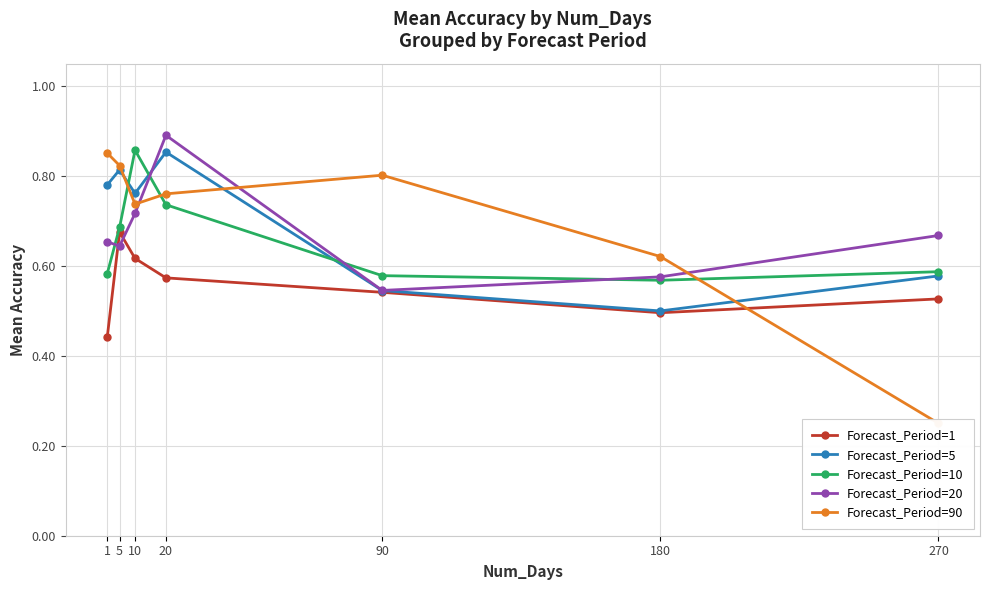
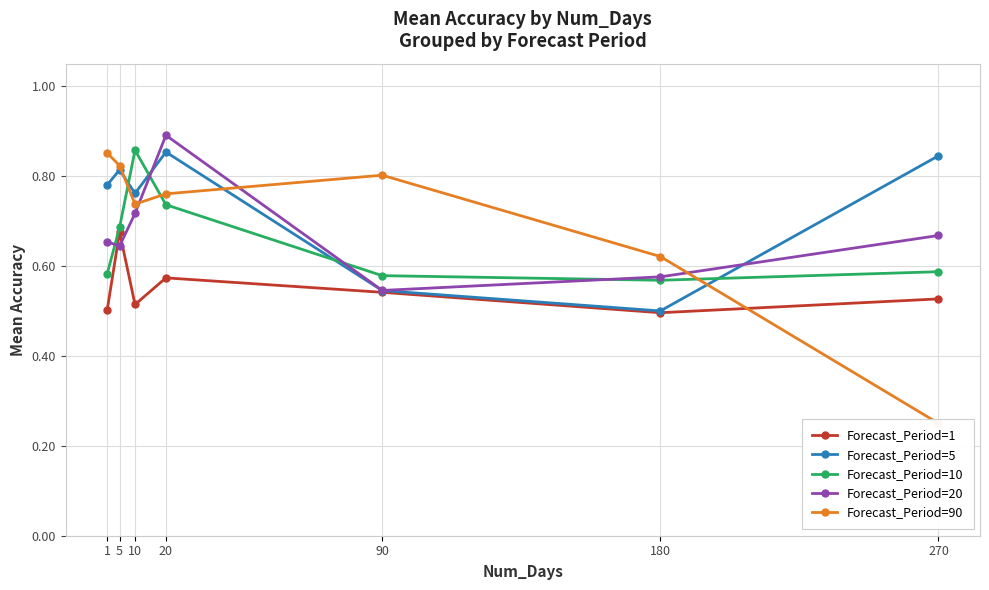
  {
    "Forecast_Period=1": {
-     "1": 0.44,
+     "1": 0.50,
      "5": 0.68,
-     "10": 0.62,
+     "10": 0.51,
      "20": 0.57,
      "270": 0.53
    },
    "Forecast_Period=5": {
      "1": 0.78,
      "5": 0.81,
      "10": 0.76,
      "20": 0.85,
-     "270": 0.58
+     "270": 0.85
    },
    "Forecast_Period=10": {
      "1": 0.58,
      "5": 0.69,
      "10": 0.86,
      "20": 0.74,
      "90": 0.58,
      "180": 0.57,
      "270": 0.59
    },
    "Forecast_Period=20": {
      "1": 0.65,
      "5": 0.64,
      "10": 0.72,
      "20": 0.89,
      "180": 0.58,
      "270": 0.67
    },
    "Forecast_Period=90": {
      "1": 0.85,
      "5": 0.82,
      "10": 0.74,
      "20": 0.76,
      "90": 0.80,
      "180": 0.62
    }
  }
